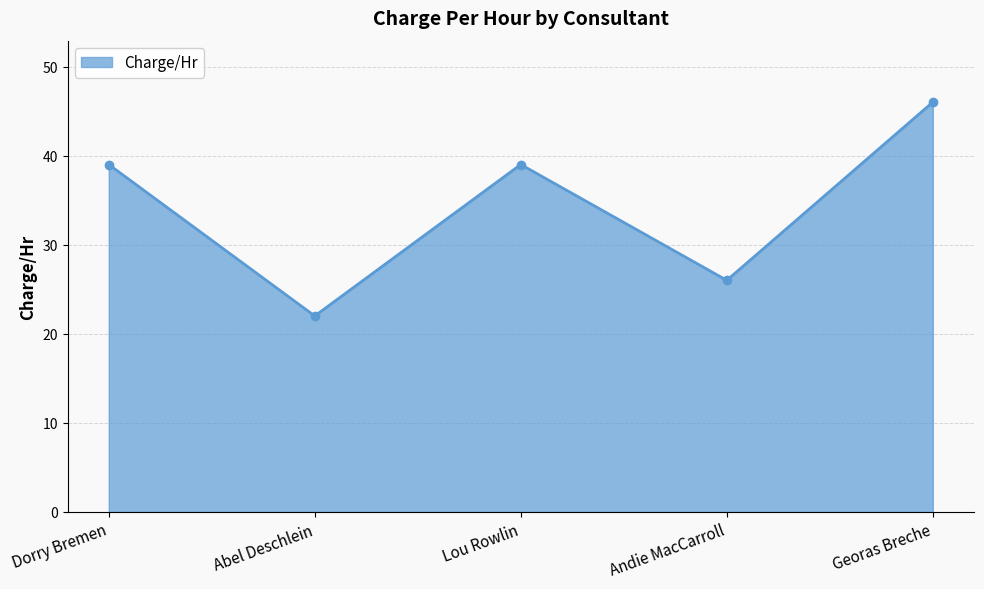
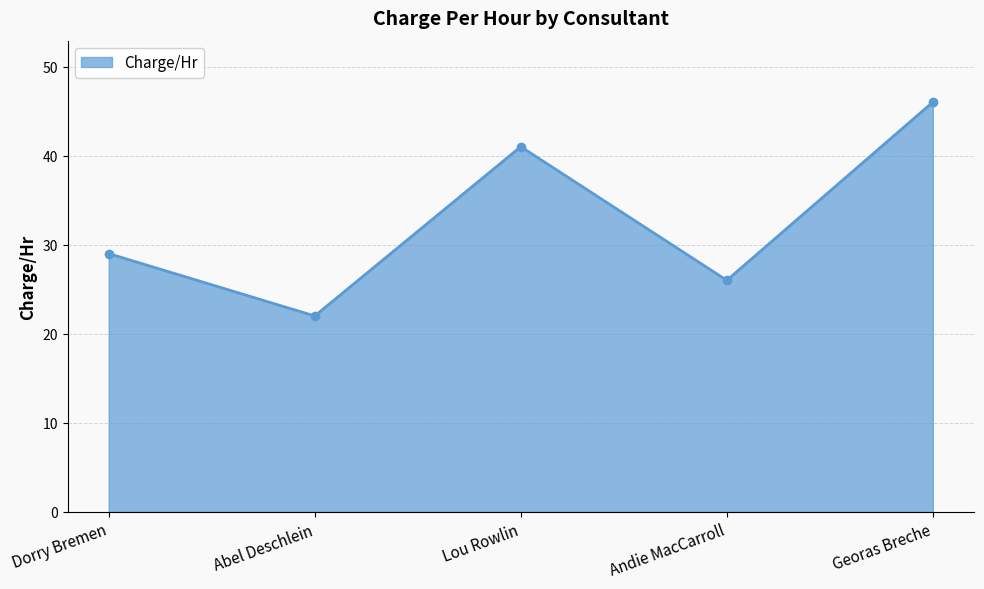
  {
-   "Dorry Bremen": 39,
+   "Dorry Bremen": 29,
    "Abel Deschlein": 22,
-   "Lou Rowlin": 39,
+   "Lou Rowlin": 41,
    "Andie MacCarroll": 26,
    "Georas Breche": 46
  }
